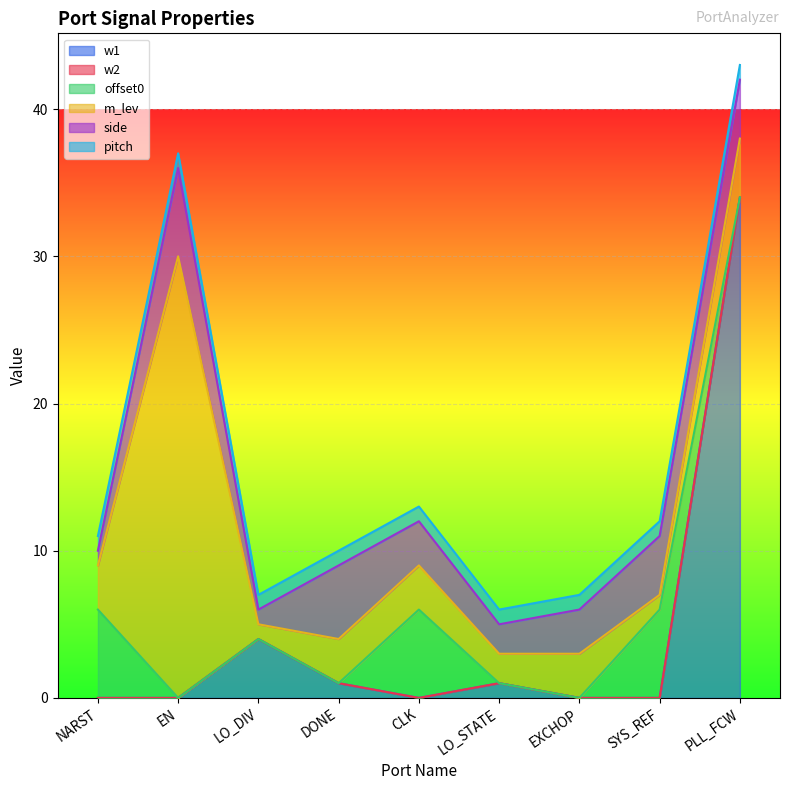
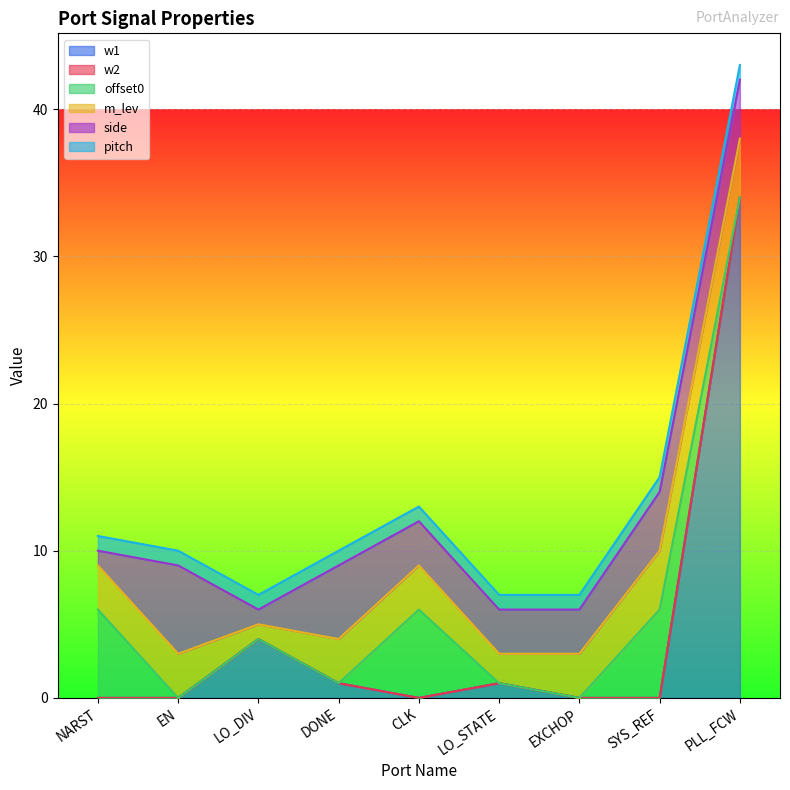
  {
    "w2": {
      "NARST": 0,
      "CLK": 0,
      "SYS_REF": 0
    },
    "offset0": {
      "NARST": 6,
      "CLK": 6,
      "SYS_REF": 6
    },
    "m_lev": {
      "NARST": 3,
-     "EN": 30,
+     "EN": 3,
      "LO_DIV": 1,
      "DONE": 3,
      "CLK": 3,
      "LO_STATE": 2,
      "EXCHOP": 3,
-     "SYS_REF": 1,
+     "SYS_REF": 4,
      "PLL_FCW": 4
    },
    "side": {
      "NARST": 1,
      "EN": 6,
      "LO_DIV": 1,
      "DONE": 5,
      "CLK": 3,
-     "LO_STATE": 2,
+     "LO_STATE": 3,
      "EXCHOP": 3,
      "SYS_REF": 4,
      "PLL_FCW": 4
    },
    "pitch": {
      "NARST": 1,
      "EN": 1,
      "LO_DIV": 1,
      "DONE": 1,
      "CLK": 1,
      "LO_STATE": 1,
      "EXCHOP": 1,
      "SYS_REF": 1,
      "PLL_FCW": 1
    }
  }
